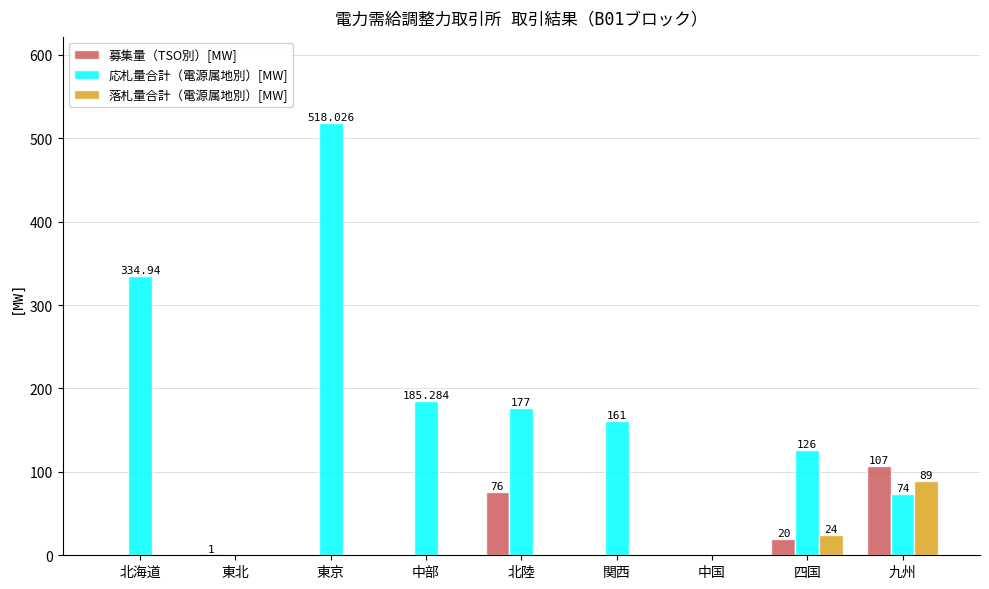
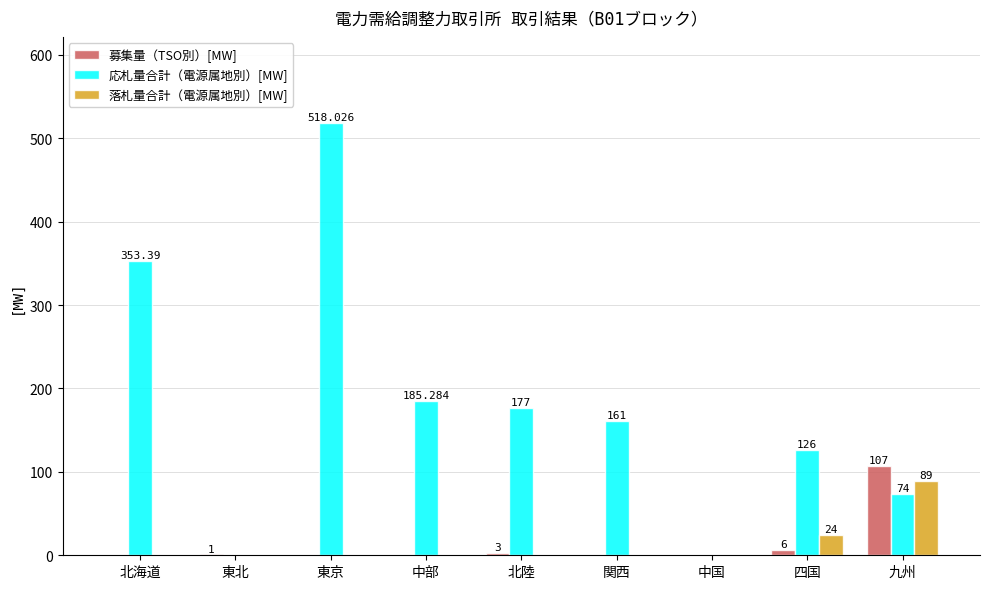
  {
    "募集量（TSO別）[MW]": {
      "東北": 1,
-     "北陸": 76,
-     "四国": 20,
+     "北陸": 3,
+     "四国": 6,
      "九州": 107
    },
    "応札量合計（電源属地別）[MW]": {
-     "北海道": 334.94,
+     "北海道": 353.39,
      "東京": 518.026,
      "中部": 185.284,
      "北陸": 177,
      "関西": 161,
      "四国": 126,
      "九州": 74
    },
    "落札量合計（電源属地別）[MW]": {
      "四国": 24,
      "九州": 89
    }
  }
